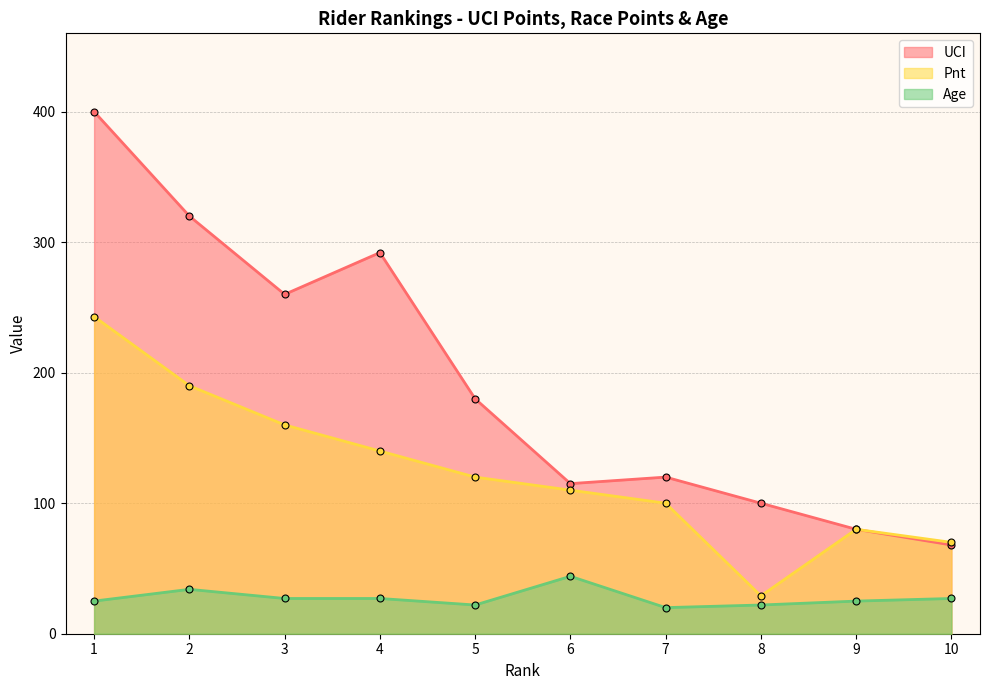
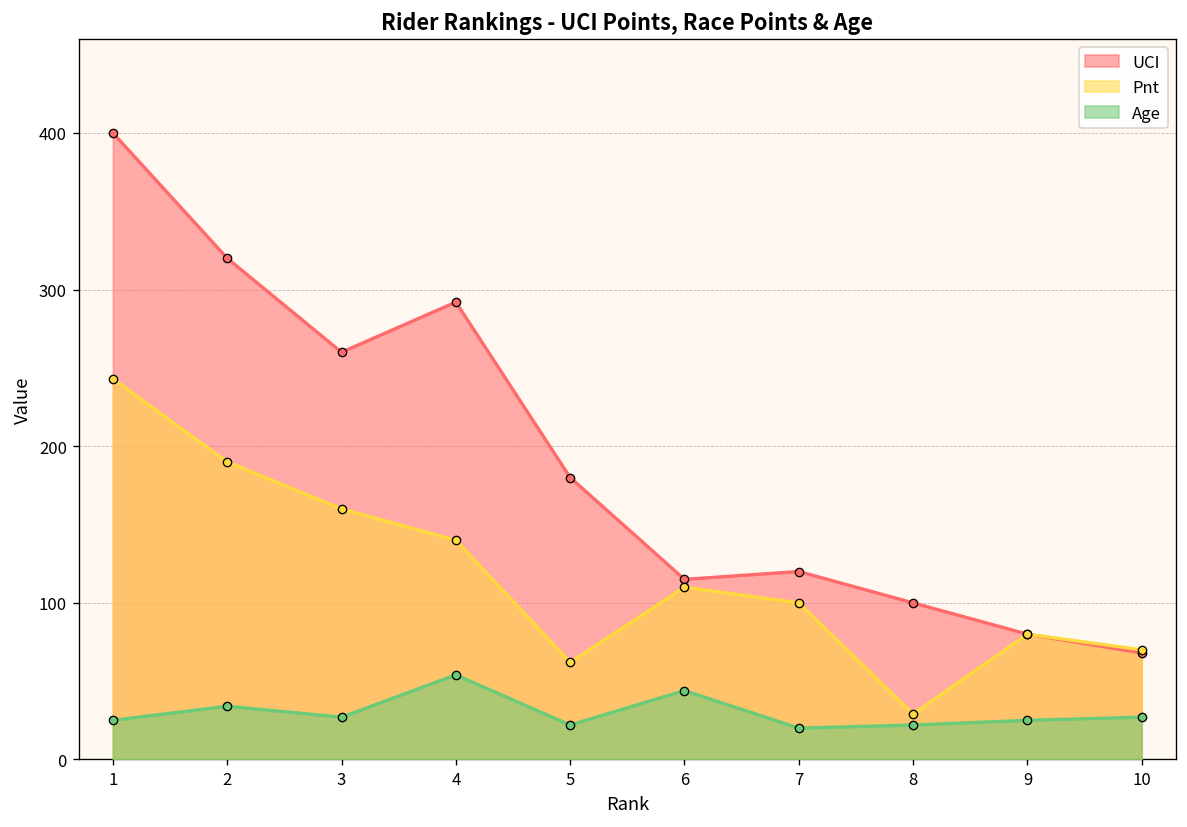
  {
    "UCI": {
      "1": 400,
      "2": 320,
      "3": 260,
      "4": 292,
      "5": 180,
      "6": 115,
      "7": 120,
      "8": 100,
      "10": 68
    },
    "Pnt": {
      "1": 243,
      "2": 190,
      "3": 160,
      "4": 140,
-     "5": 120,
+     "5": 62,
      "6": 110,
      "7": 100,
      "8": 29,
      "10": 70
    },
    "Age": {
      "1": 25,
      "2": 34,
      "3": 27,
-     "4": 27,
+     "4": 54,
      "5": 22,
      "6": 44,
      "7": 20,
      "8": 22,
      "9": 25,
      "10": 27
    }
  }
